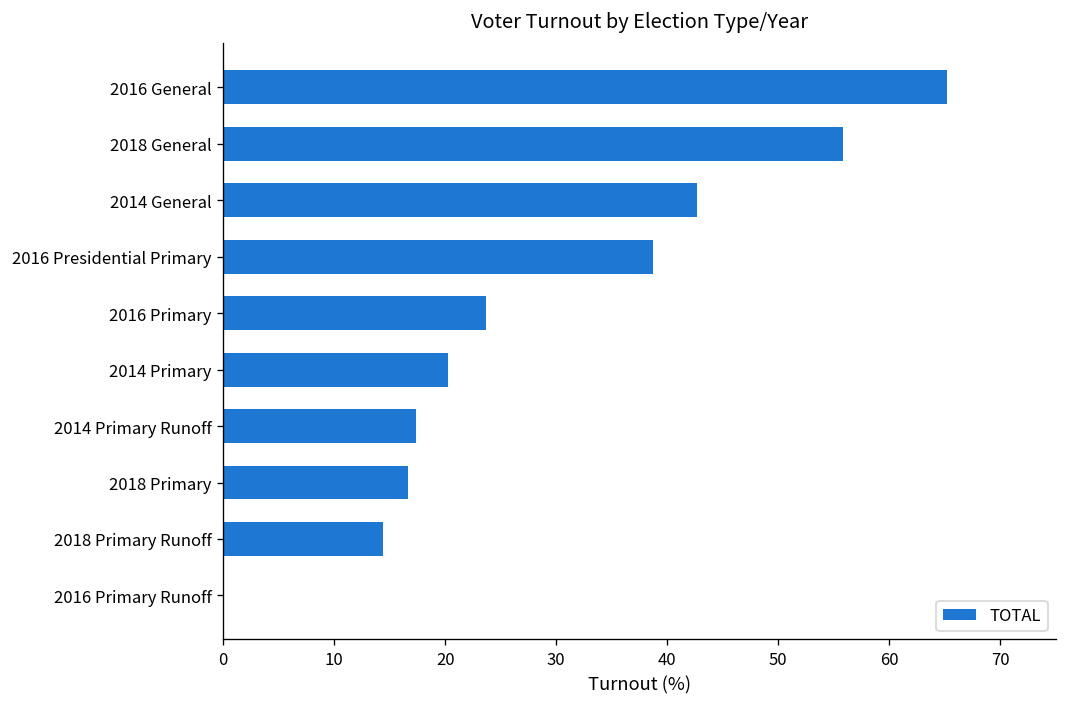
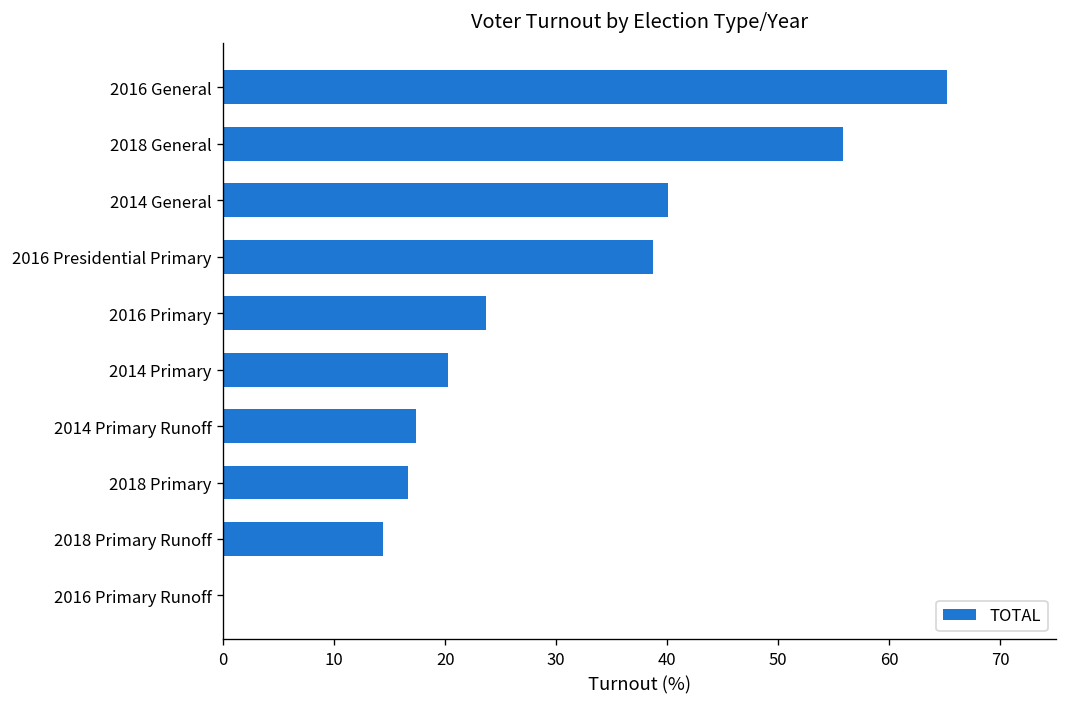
  {
    "2016 General": 65,
    "2018 General": 56,
-   "2014 General": 43,
+   "2014 General": 40,
    "2016 Presidential Primary": 39,
    "2016 Primary": 24,
    "2014 Primary": 20,
    "2014 Primary Runoff": 17,
    "2018 Primary": 17,
    "2018 Primary Runoff": 14,
    "2016 Primary Runoff": 0
  }
